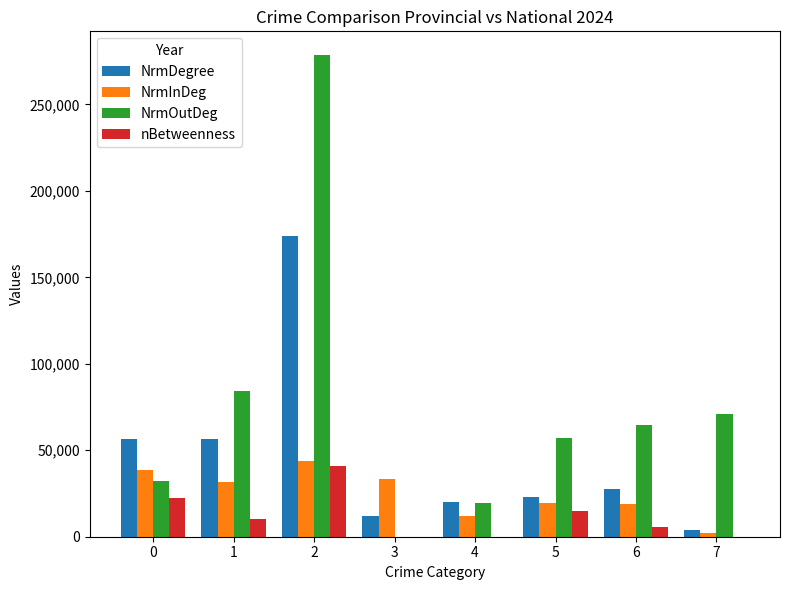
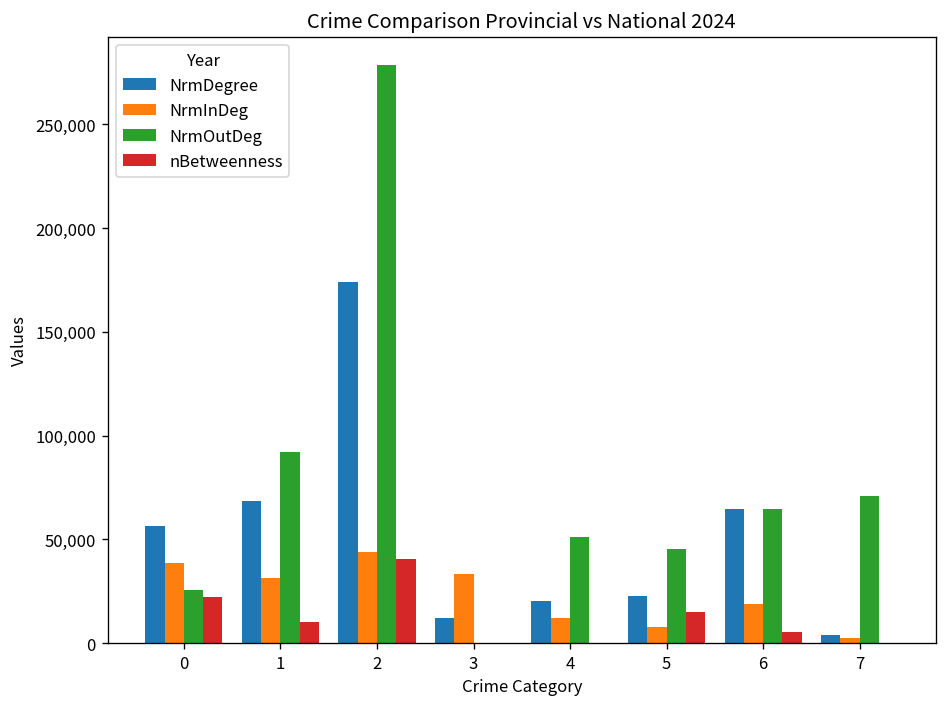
  {
    "NrmDegree": {
      "0": "57,000",
-     "1": "57,000",
+     "1": "68,000",
      "2": "174,000",
      "3": "12,000",
      "4": "20,000",
      "5": "23,000",
-     "6": "27,000",
+     "6": "65,000",
      "7": "4,000"
    },
    "NrmInDeg": {
      "0": "39,000",
      "1": "32,000",
      "2": "44,000",
      "3": "33,000",
      "4": "12,000",
-     "5": "19,000",
+     "5": "8,000",
      "6": "19,000",
      "7": "2,000"
    },
    "NrmOutDeg": {
-     "0": "32,000",
-     "1": "84,000",
+     "0": "26,000",
+     "1": "92,000",
      "2": "278,000",
      "3": "0",
-     "4": "19,000",
-     "5": "57,000",
+     "4": "51,000",
+     "5": "45,000",
      "6": "65,000",
      "7": "71,000"
    },
    "nBetweenness": {
      "0": "22,000",
      "1": "10,000",
      "2": "41,000",
      "3": "0",
      "5": "15,000",
      "6": "5,000",
      "7": "0"
    }
  }
